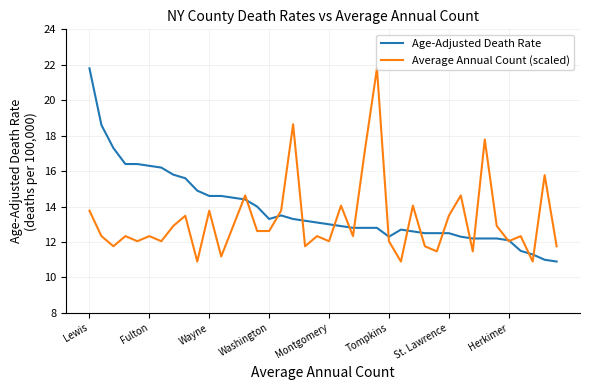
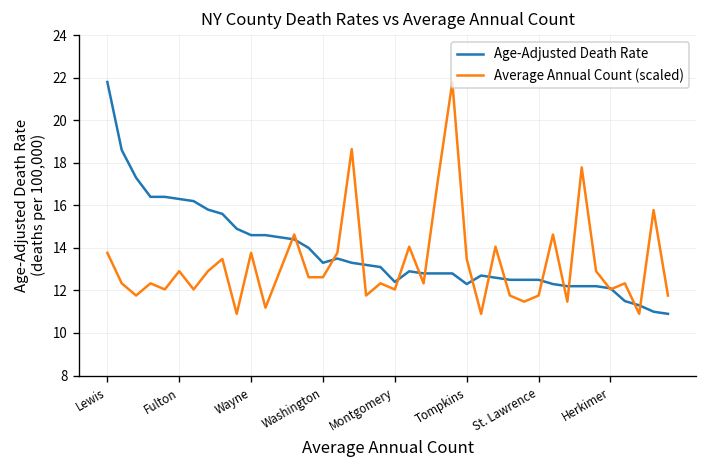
  {
    "Age-Adjusted Death Rate": {
      "Lewis": 21.8,
      "Fulton": 16.3,
      "Wayne": 14.6,
      "Washington": 13.3,
-     "Montgomery": 13.0,
+     "Montgomery": 12.4,
      "Tompkins": 12.3,
      "St. Lawrence": 12.5
    },
    "Average Annual Count (scaled)": {
      "Lewis": 13.8,
-     "Fulton": 12.3,
+     "Fulton": 12.9,
      "Wayne": 13.8,
      "Washington": 12.6,
      "Montgomery": 12.0,
-     "Tompkins": 12.0,
-     "St. Lawrence": 13.5
+     "Tompkins": 13.5,
+     "St. Lawrence": 11.8
    }
  }
